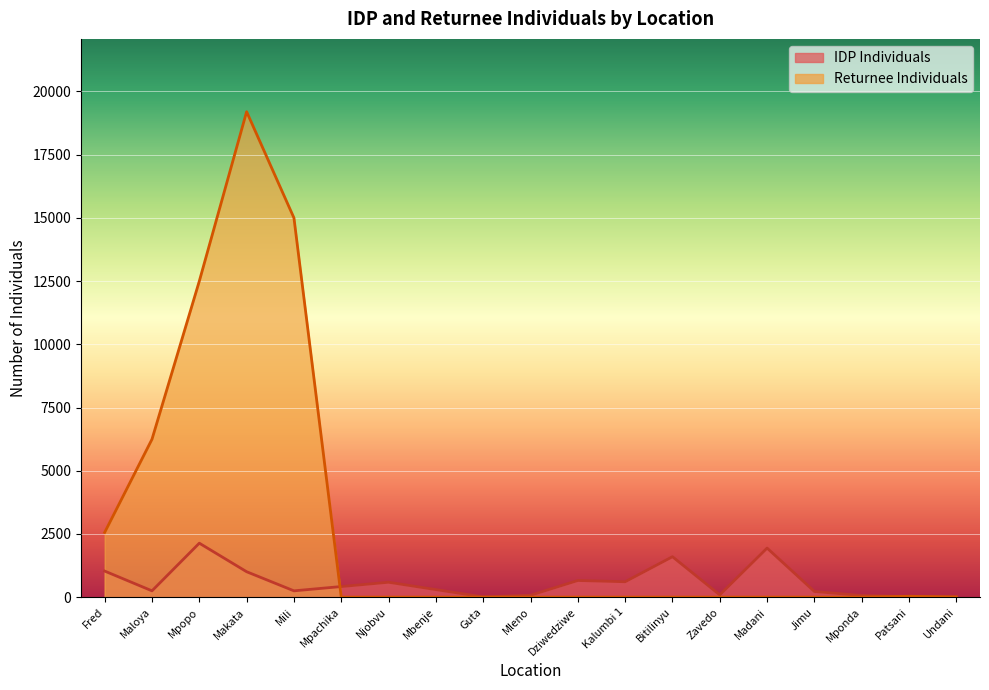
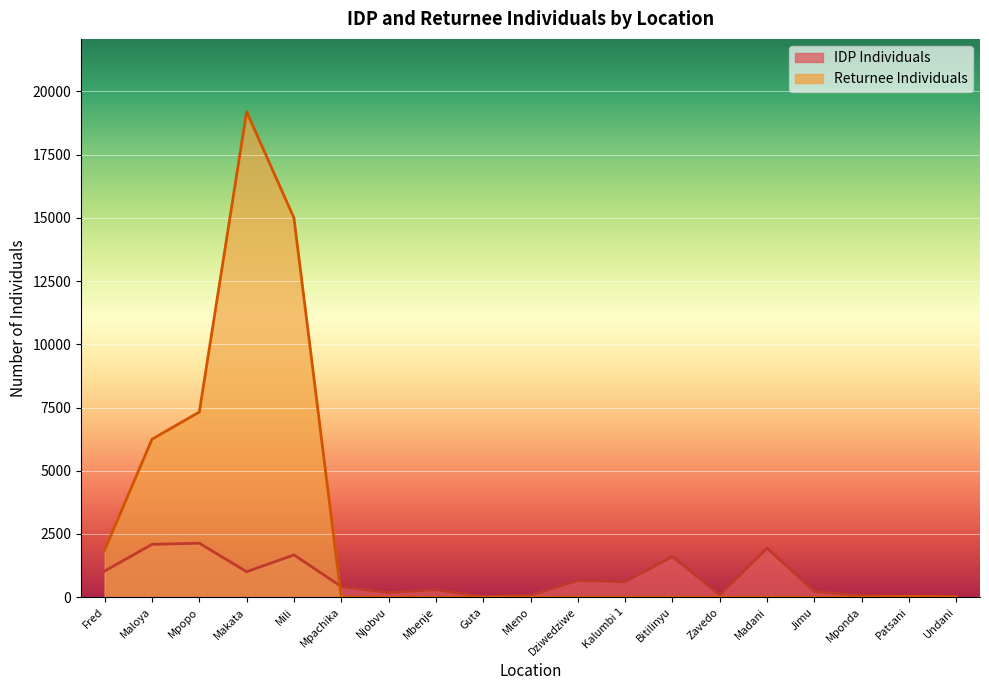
  {
    "IDP Individuals": {
      "Fred": 1000,
-     "Maloya": 300,
+     "Maloya": 2100,
      "Mpopo": 2100,
      "Makata": 1000,
-     "Mili": 300,
+     "Mili": 1700,
      "Mpachika": 400,
-     "Njobvu": 600,
+     "Njobvu": 200,
      "Mbenje": 300,
      "Dziwedziwe": 700,
      "Kalumbi 1": 600,
      "Bitilinyu": 1600,
      "Madani": 1900,
      "Jimu": 200
    },
    "Returnee Individuals": {
-     "Fred": 2600,
+     "Fred": 1900,
      "Maloya": 6200,
-     "Mpopo": 12500,
+     "Mpopo": 7300,
      "Makata": 19200,
      "Mili": 15000,
      "Mpachika": 0,
      "Njobvu": 0,
      "Mbenje": 0,
      "Dziwedziwe": 0,
      "Kalumbi 1": 0,
      "Bitilinyu": 0,
      "Madani": 0,
      "Jimu": 0
    }
  }
